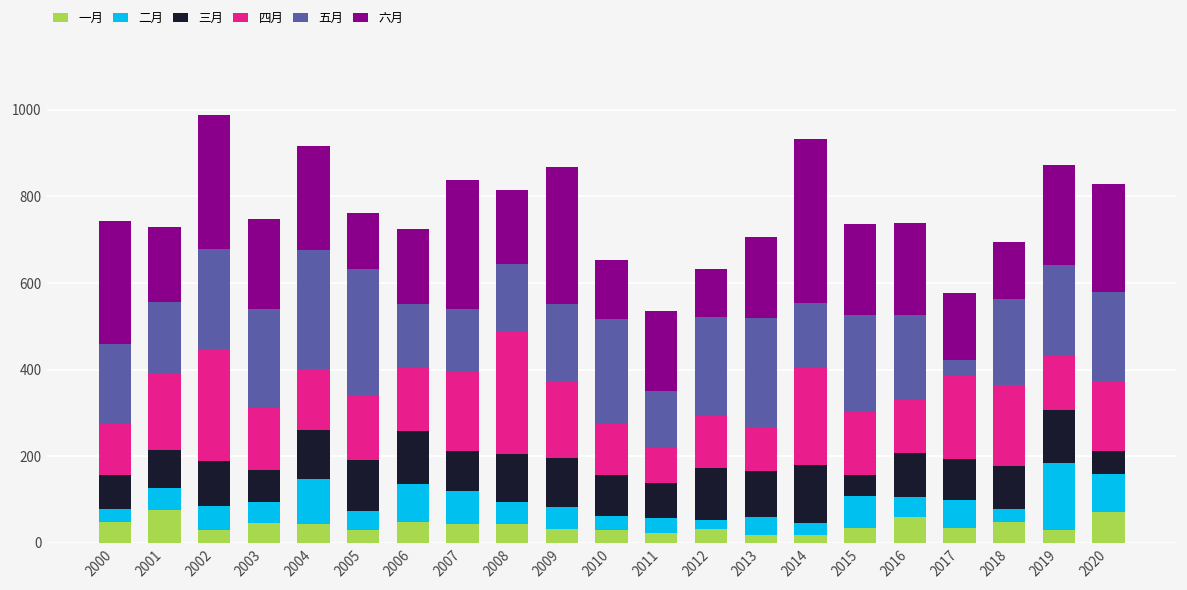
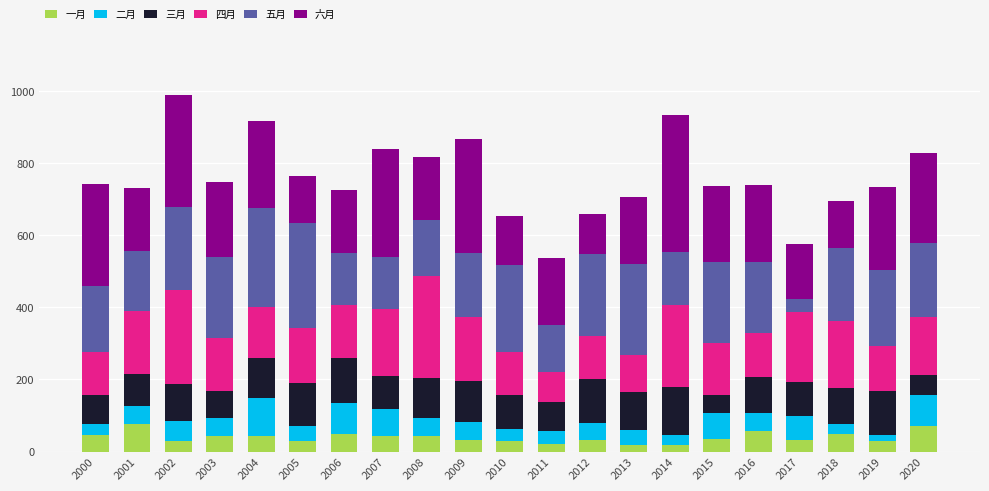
  {
    "一月": {
      "2000": 50,
      "2001": 80,
      "2002": 30,
      "2003": 40,
      "2004": 40,
      "2005": 30,
      "2006": 50,
      "2007": 40,
      "2008": 40,
      "2009": 30,
      "2010": 30,
      "2011": 20,
      "2012": 30,
      "2013": 20,
      "2014": 20,
      "2015": 30,
      "2016": 60,
      "2017": 30,
      "2018": 50,
      "2019": 30,
      "2020": 70
    },
    "二月": {
      "2000": 30,
      "2001": 50,
      "2002": 50,
      "2003": 50,
      "2004": 100,
      "2005": 40,
      "2006": 90,
      "2007": 80,
      "2008": 50,
      "2009": 50,
      "2010": 30,
      "2011": 30,
-     "2012": 20,
+     "2012": 50,
      "2013": 40,
      "2014": 30,
      "2015": 70,
      "2016": 50,
      "2017": 60,
      "2018": 30,
-     "2019": 150,
+     "2019": 20,
      "2020": 90
    },
    "三月": {
      "2000": 80,
      "2001": 90,
      "2002": 100,
      "2003": 70,
      "2004": 110,
      "2005": 120,
      "2006": 120,
      "2007": 90,
      "2008": 110,
      "2009": 110,
      "2010": 90,
      "2011": 80,
      "2012": 120,
      "2013": 110,
      "2014": 140,
      "2015": 50,
      "2016": 100,
      "2017": 90,
      "2018": 100,
      "2019": 120,
      "2020": 50
    },
    "四月": {
      "2000": 120,
      "2001": 180,
      "2002": 260,
      "2003": 150,
      "2004": 140,
      "2005": 150,
      "2006": 150,
      "2007": 180,
      "2008": 280,
      "2009": 180,
      "2010": 120,
      "2011": 80,
      "2012": 120,
      "2013": 100,
      "2014": 230,
      "2015": 150,
      "2016": 120,
      "2017": 200,
      "2018": 190,
      "2019": 130,
      "2020": 160
    },
    "五月": {
      "2000": 180,
      "2001": 170,
      "2002": 230,
      "2003": 230,
      "2004": 280,
      "2005": 290,
      "2006": 150,
      "2007": 140,
      "2008": 150,
      "2009": 180,
      "2010": 240,
      "2011": 130,
      "2012": 230,
      "2013": 250,
      "2014": 150,
      "2015": 220,
      "2016": 200,
      "2017": 30,
      "2018": 200,
      "2019": 210,
      "2020": 210
    },
    "六月": {
      "2000": 280,
      "2001": 180,
      "2002": 310,
      "2003": 210,
      "2004": 240,
      "2005": 130,
      "2006": 170,
      "2007": 300,
      "2008": 170,
      "2009": 320,
      "2010": 140,
      "2011": 190,
      "2012": 110,
      "2013": 190,
      "2014": 380,
      "2015": 210,
      "2016": 210,
      "2017": 150,
      "2018": 130,
      "2019": 230,
      "2020": 250
    }
  }
